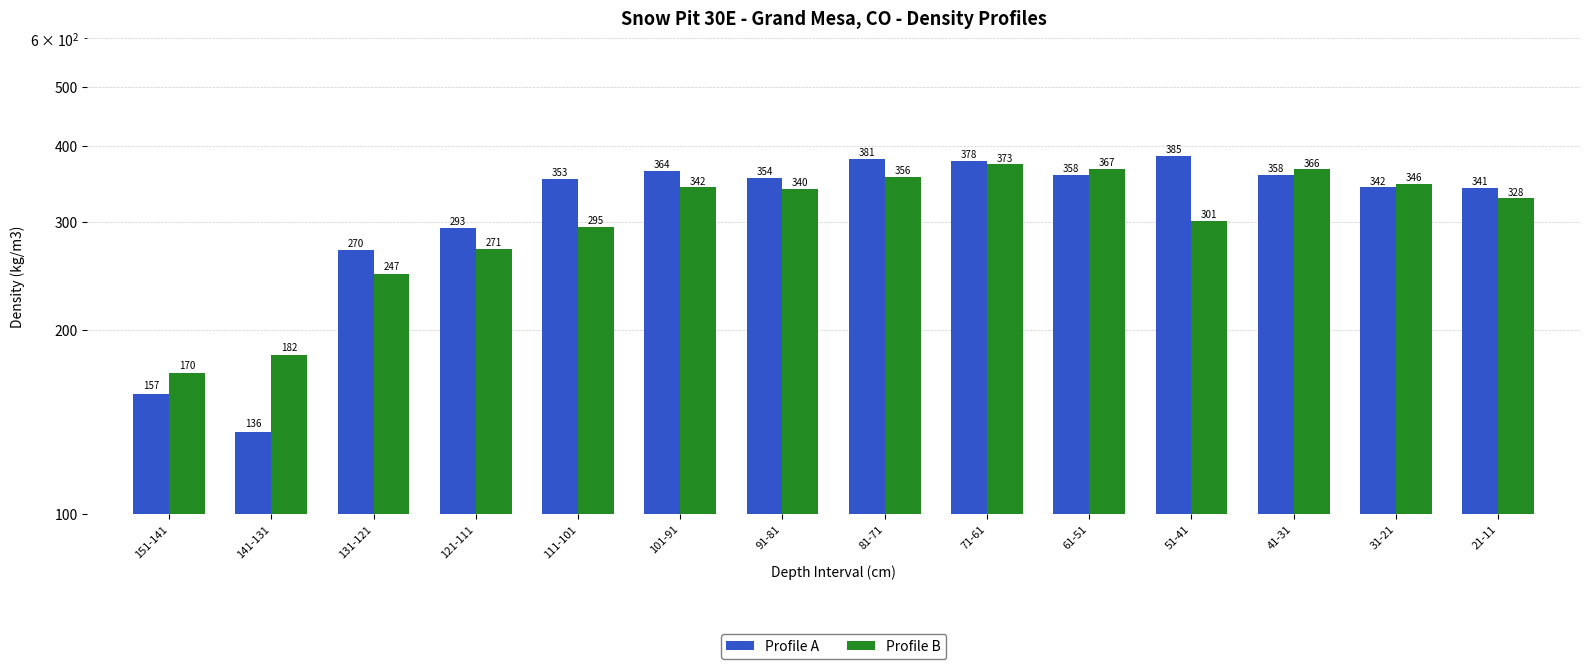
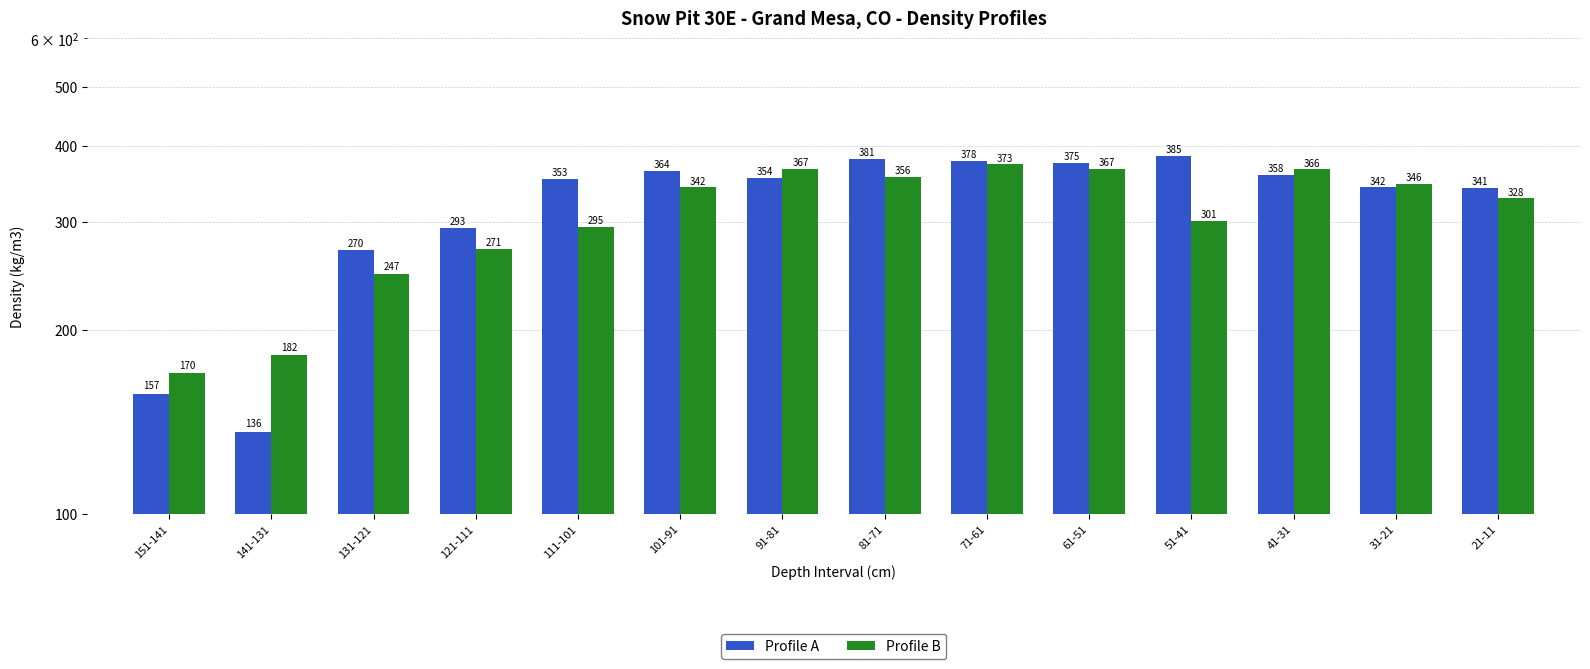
  {
    "Profile A": {
      "151-141": 157,
      "141-131": 136,
      "131-121": 270,
      "121-111": 293,
      "111-101": 353,
      "101-91": 364,
      "91-81": 354,
      "81-71": 381,
      "71-61": 378,
-     "61-51": 358,
+     "61-51": 375,
      "51-41": 385,
      "41-31": 358,
      "31-21": 342,
      "21-11": 341
    },
    "Profile B": {
      "151-141": 170,
      "141-131": 182,
      "131-121": 247,
      "121-111": 271,
      "111-101": 295,
      "101-91": 342,
-     "91-81": 340,
+     "91-81": 367,
      "81-71": 356,
      "71-61": 373,
      "61-51": 367,
      "51-41": 301,
      "41-31": 366,
      "31-21": 346,
      "21-11": 328
    }
  }
